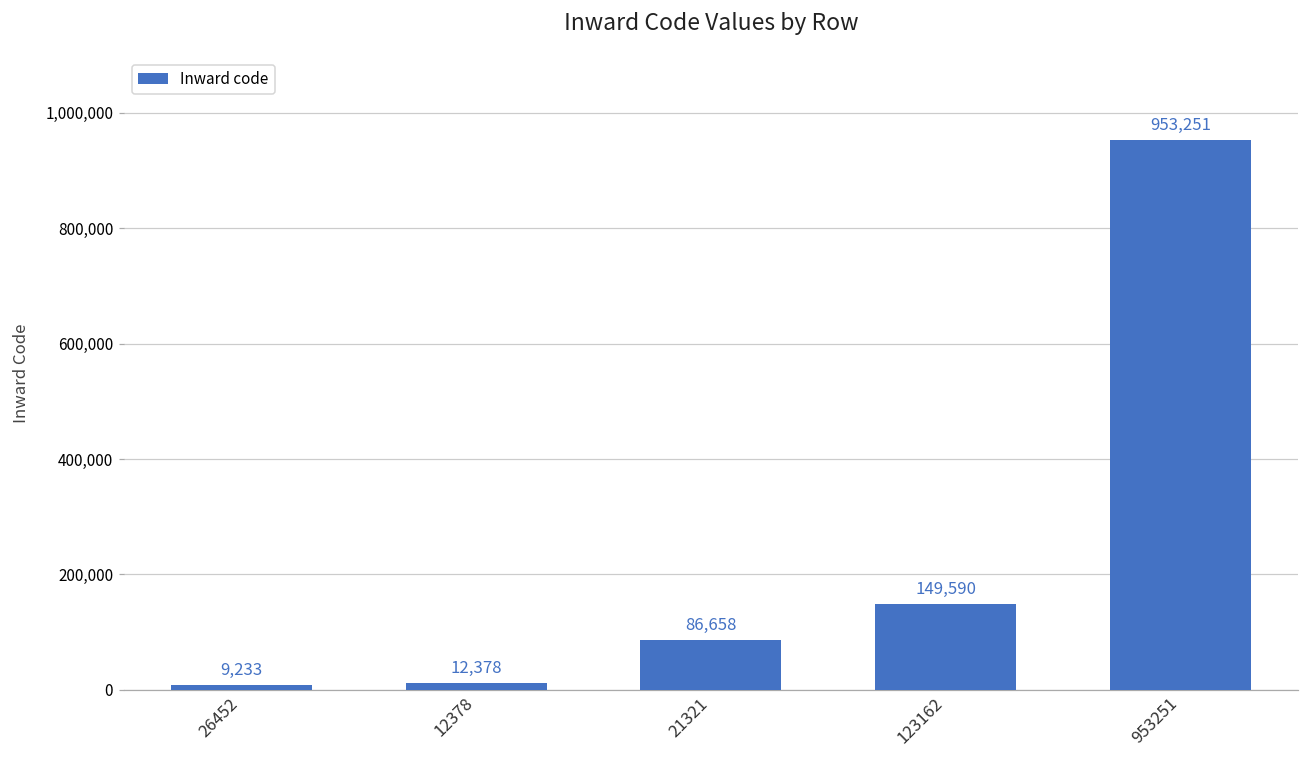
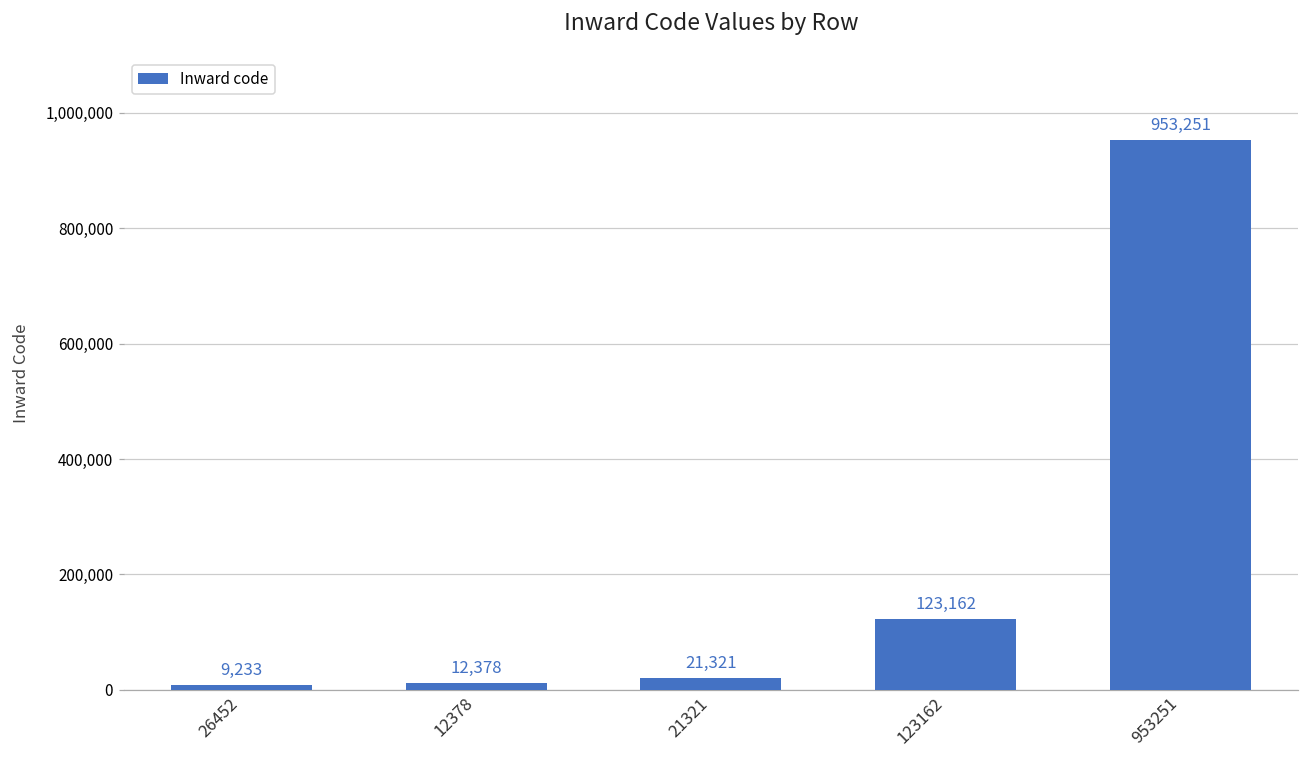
  {
    "26452": "9,233",
    "12378": "12,378",
-   "21321": "86,658",
-   "123162": "149,590",
+   "21321": "21,321",
+   "123162": "123,162",
    "953251": "953,251"
  }
